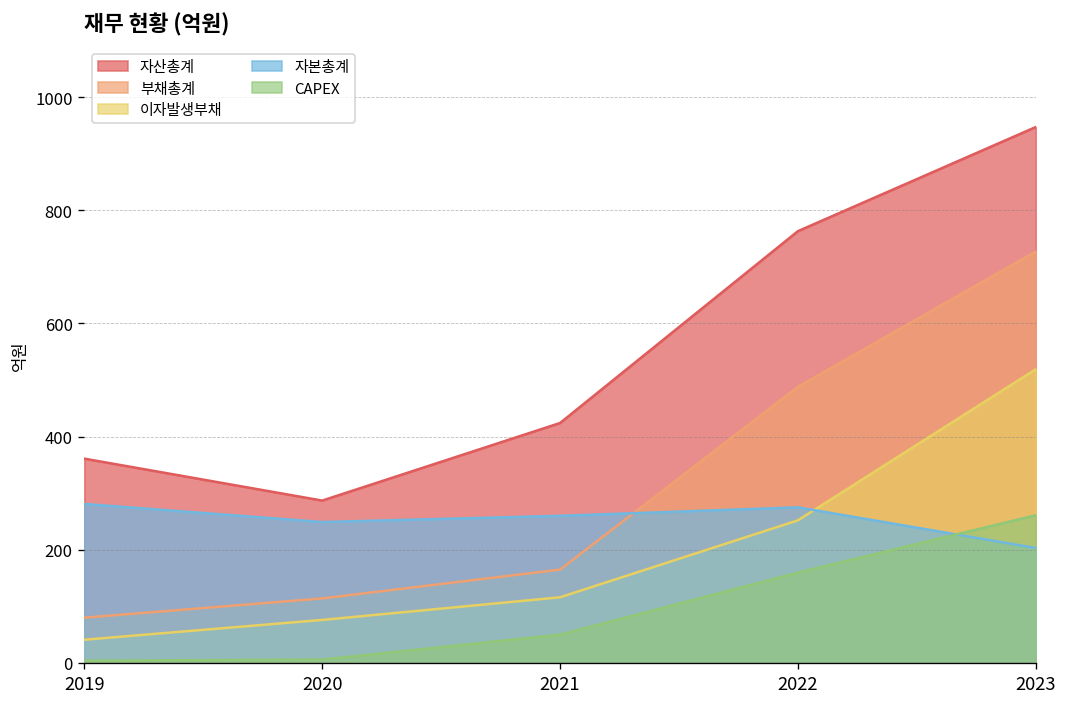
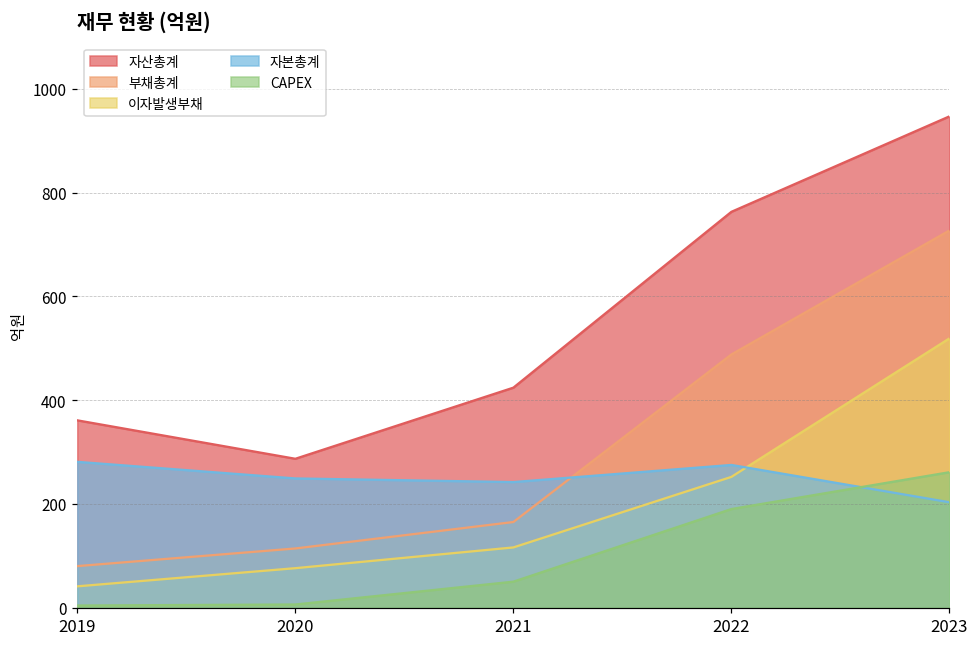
  {
    "자산총계": {
      "2019": 360,
      "2020": 290,
      "2021": 420,
      "2022": 760,
      "2023": 950
    },
    "자본총계": {
      "2019": 280,
      "2020": 250,
-     "2021": 260,
+     "2021": 240,
      "2022": 280,
      "2023": 200
    },
    "CAPEX": {
      "2019": 0,
      "2020": 10,
      "2021": 50,
-     "2022": 160,
+     "2022": 190,
      "2023": 260
    }
  }
